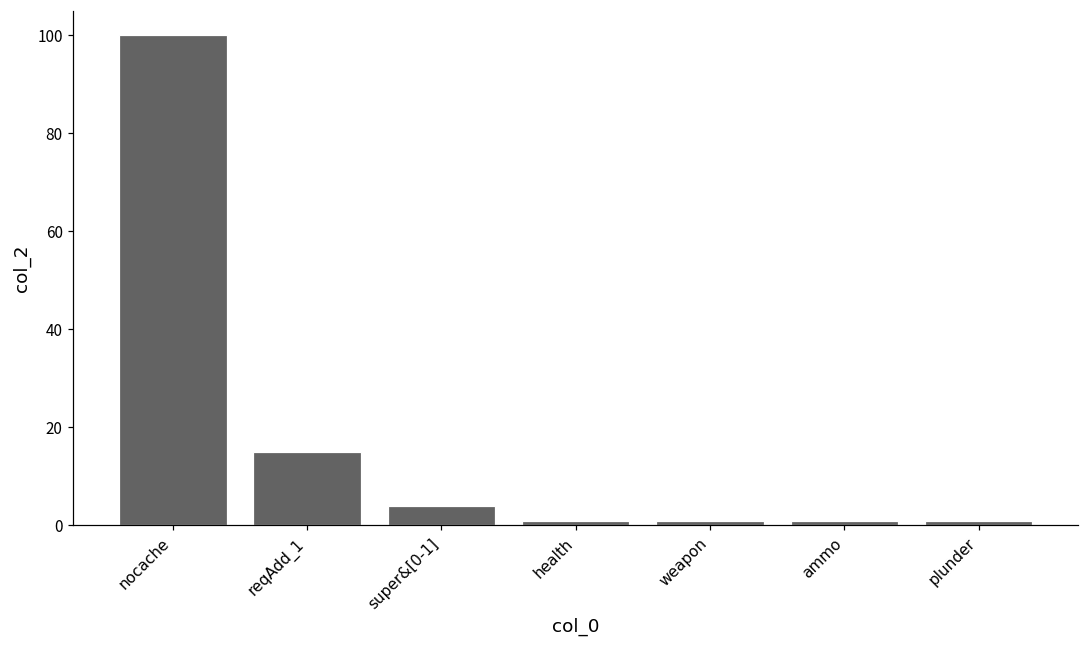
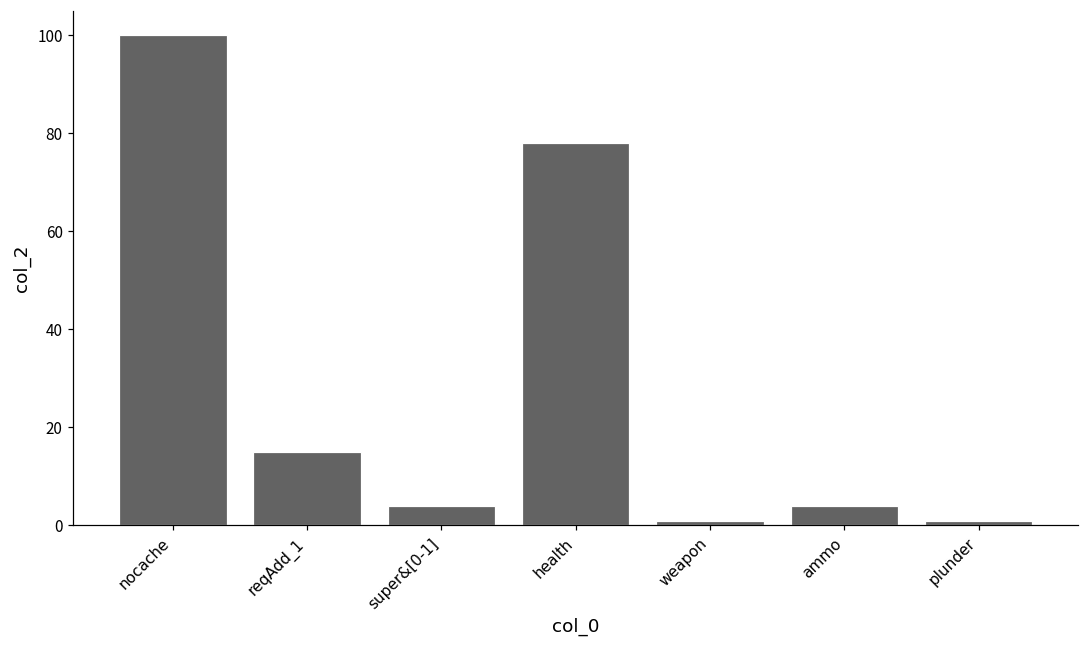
  {
    "nocache": 100,
    "reqAdd_1": 15,
    "super&[0-1]": 4,
-   "health": 1,
+   "health": 78,
    "weapon": 1,
-   "ammo": 1,
+   "ammo": 4,
    "plunder": 1
  }
